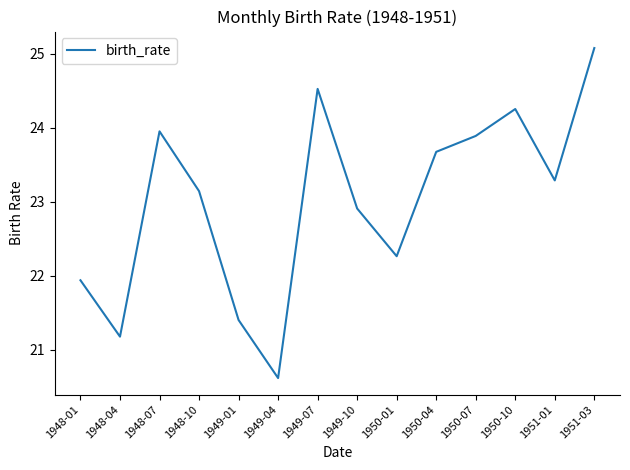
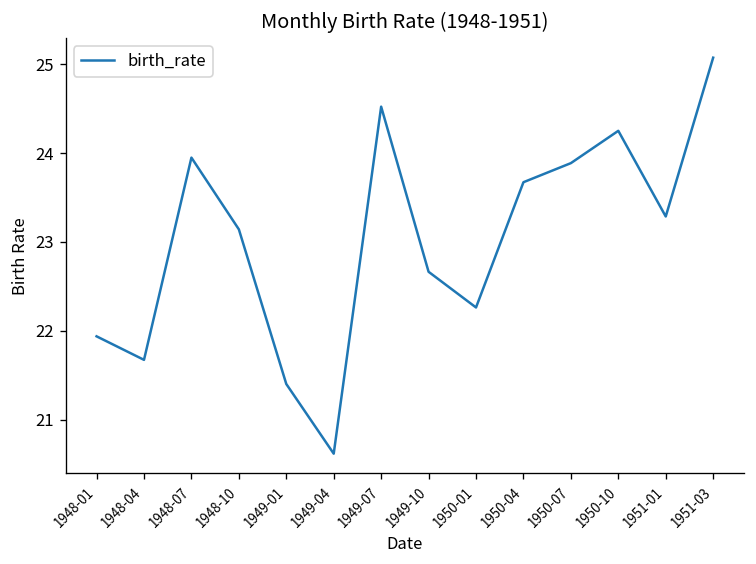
  {
    "1948-01": 21.9,
-   "1948-04": 21.2,
+   "1948-04": 21.7,
    "1948-07": 24.0,
    "1948-10": 23.1,
    "1949-01": 21.4,
    "1949-04": 20.6,
    "1949-07": 24.5,
-   "1949-10": 22.9,
+   "1949-10": 22.7,
    "1950-01": 22.3,
    "1950-04": 23.7,
    "1950-07": 23.9,
    "1950-10": 24.3,
    "1951-01": 23.3,
    "1951-03": 25.1
  }
